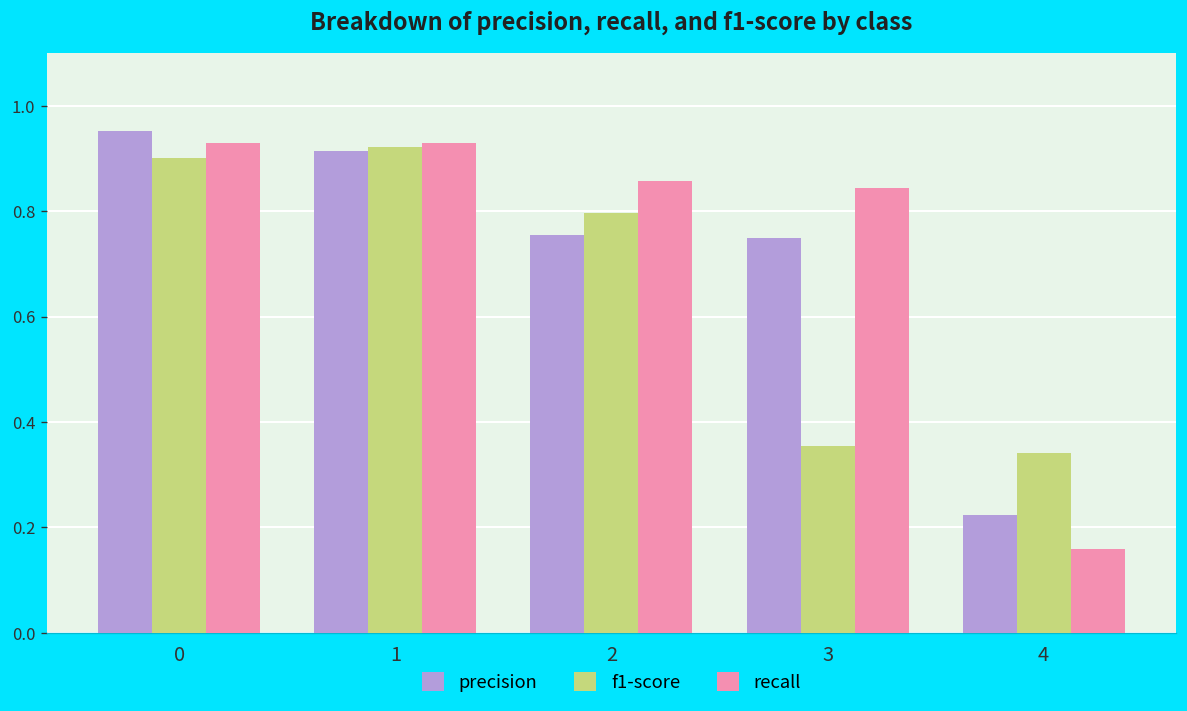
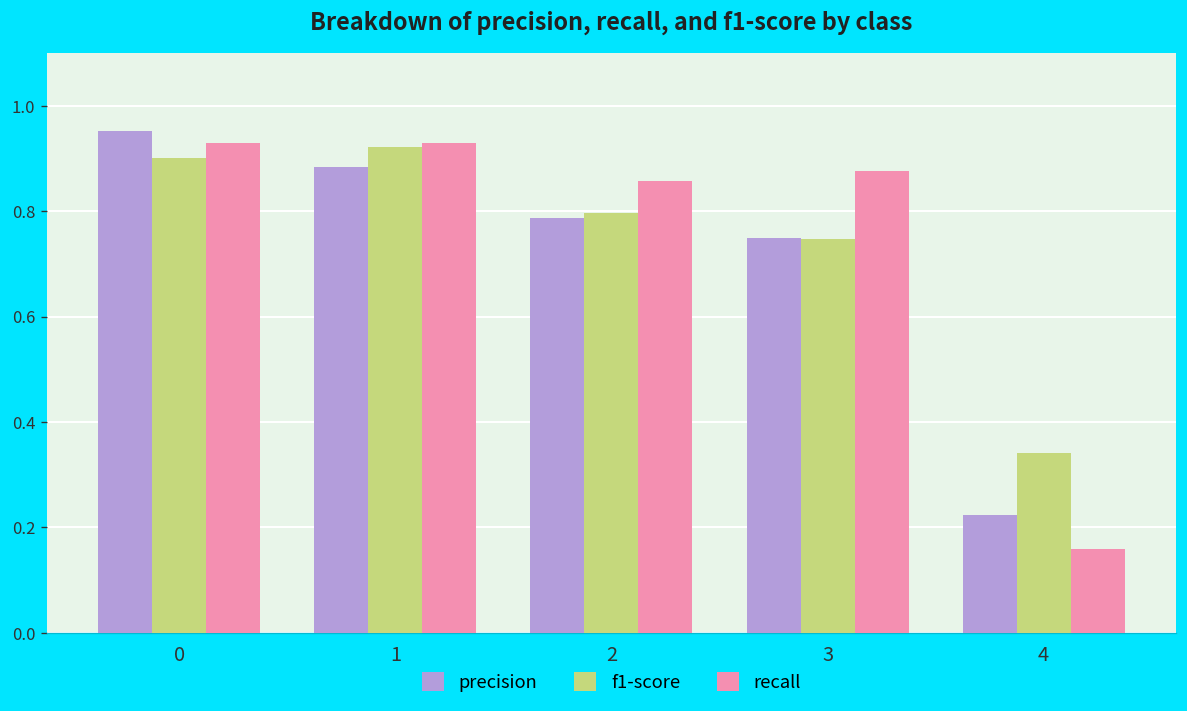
  {
    "precision": {
      "0": 0.95,
-     "1": 0.91,
-     "2": 0.75,
+     "1": 0.88,
+     "2": 0.79,
      "3": 0.75,
      "4": 0.22
    },
    "f1-score": {
      "0": 0.90,
      "1": 0.92,
      "2": 0.80,
-     "3": 0.35,
+     "3": 0.75,
      "4": 0.34
    },
    "recall": {
      "0": 0.93,
      "1": 0.93,
      "2": 0.86,
-     "3": 0.84,
+     "3": 0.88,
      "4": 0.16
    }
  }
